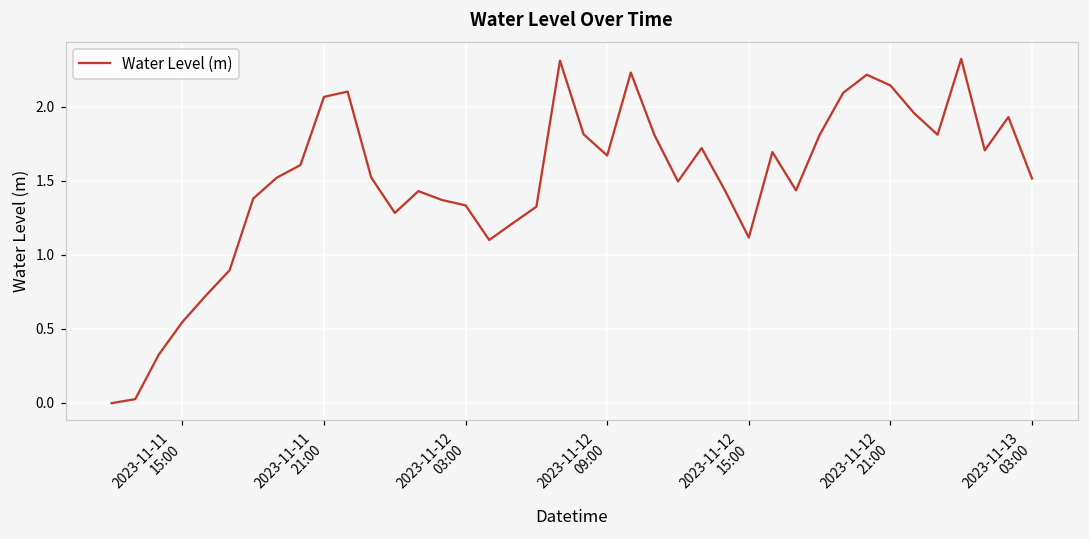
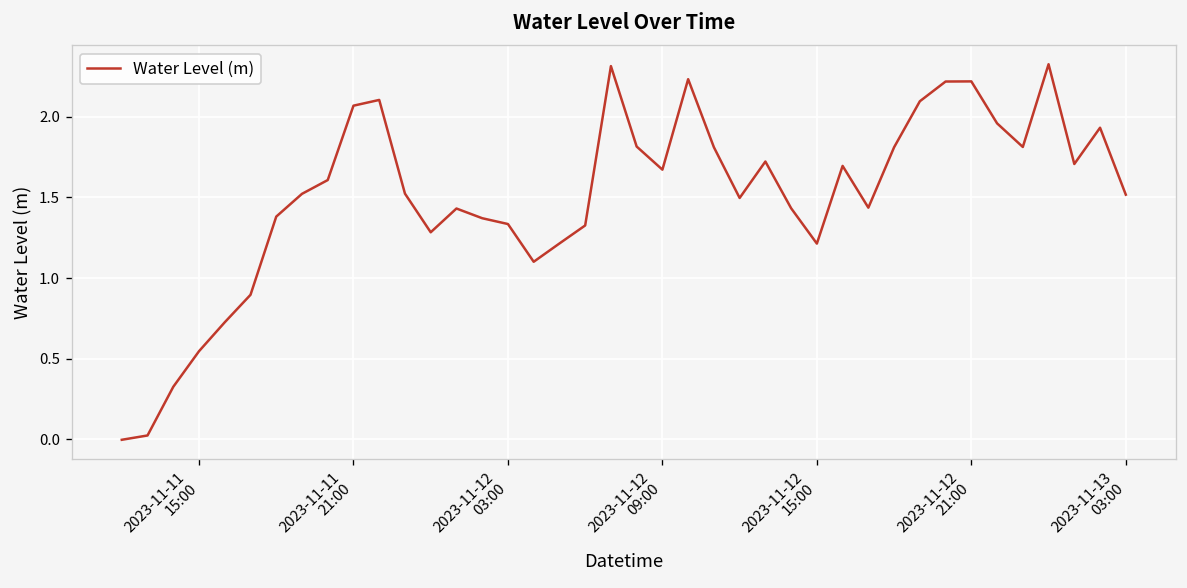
  {
    "2023-11-11 15:00": 0.55,
    "2023-11-11 21:00": 2.07,
    "2023-11-12 03:00": 1.33,
    "2023-11-12 09:00": 1.67,
-   "2023-11-12 15:00": 1.12,
-   "2023-11-12 21:00": 2.15,
+   "2023-11-12 15:00": 1.21,
+   "2023-11-12 21:00": 2.22,
    "2023-11-13 03:00": 1.52
  }
